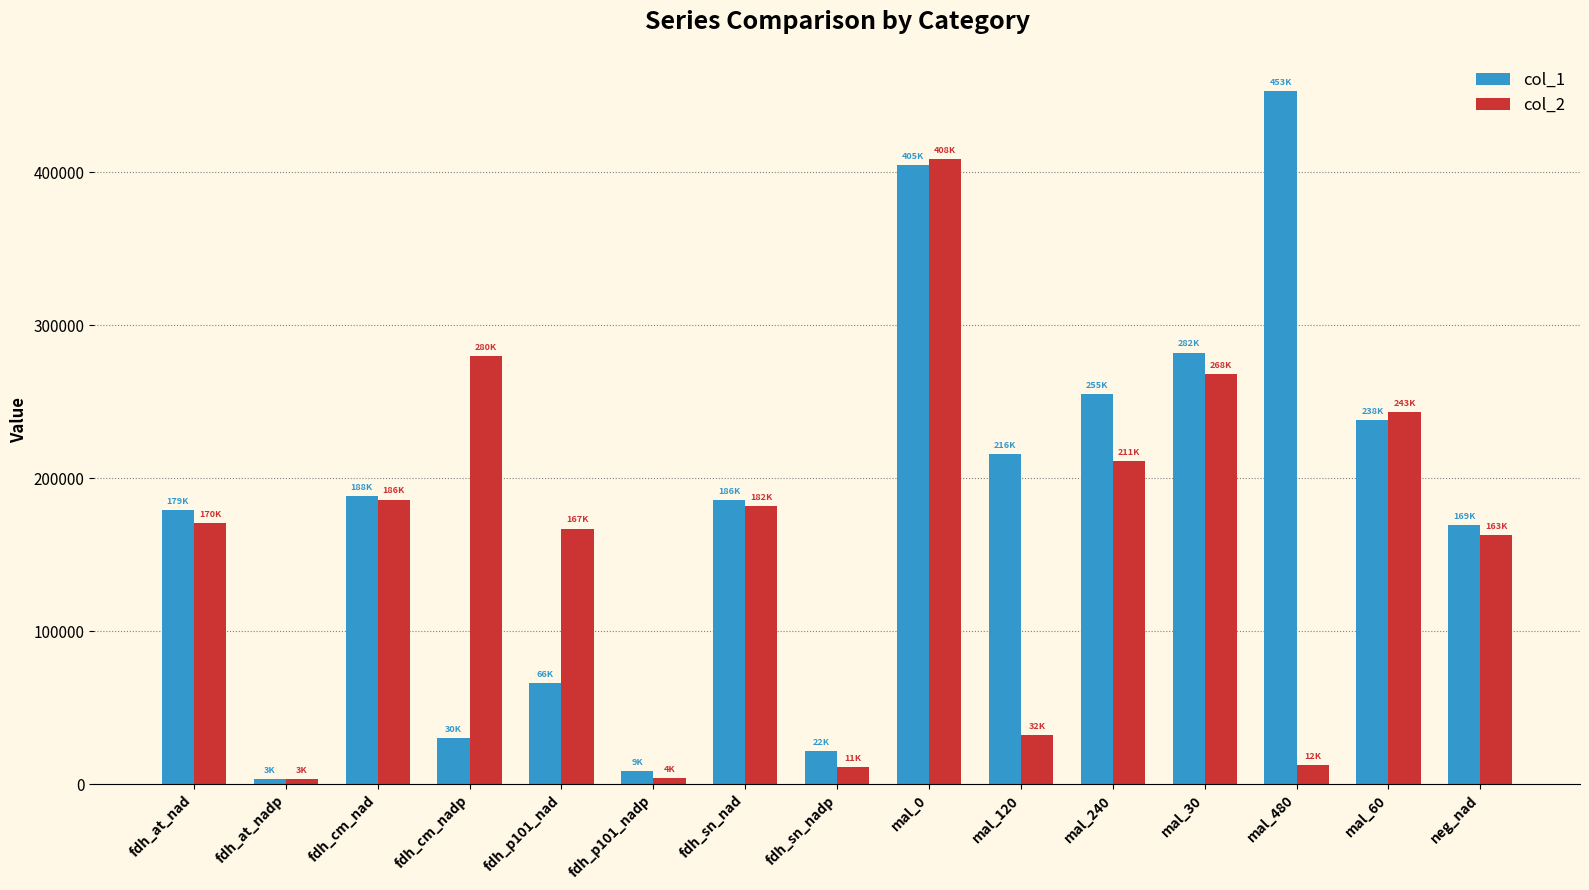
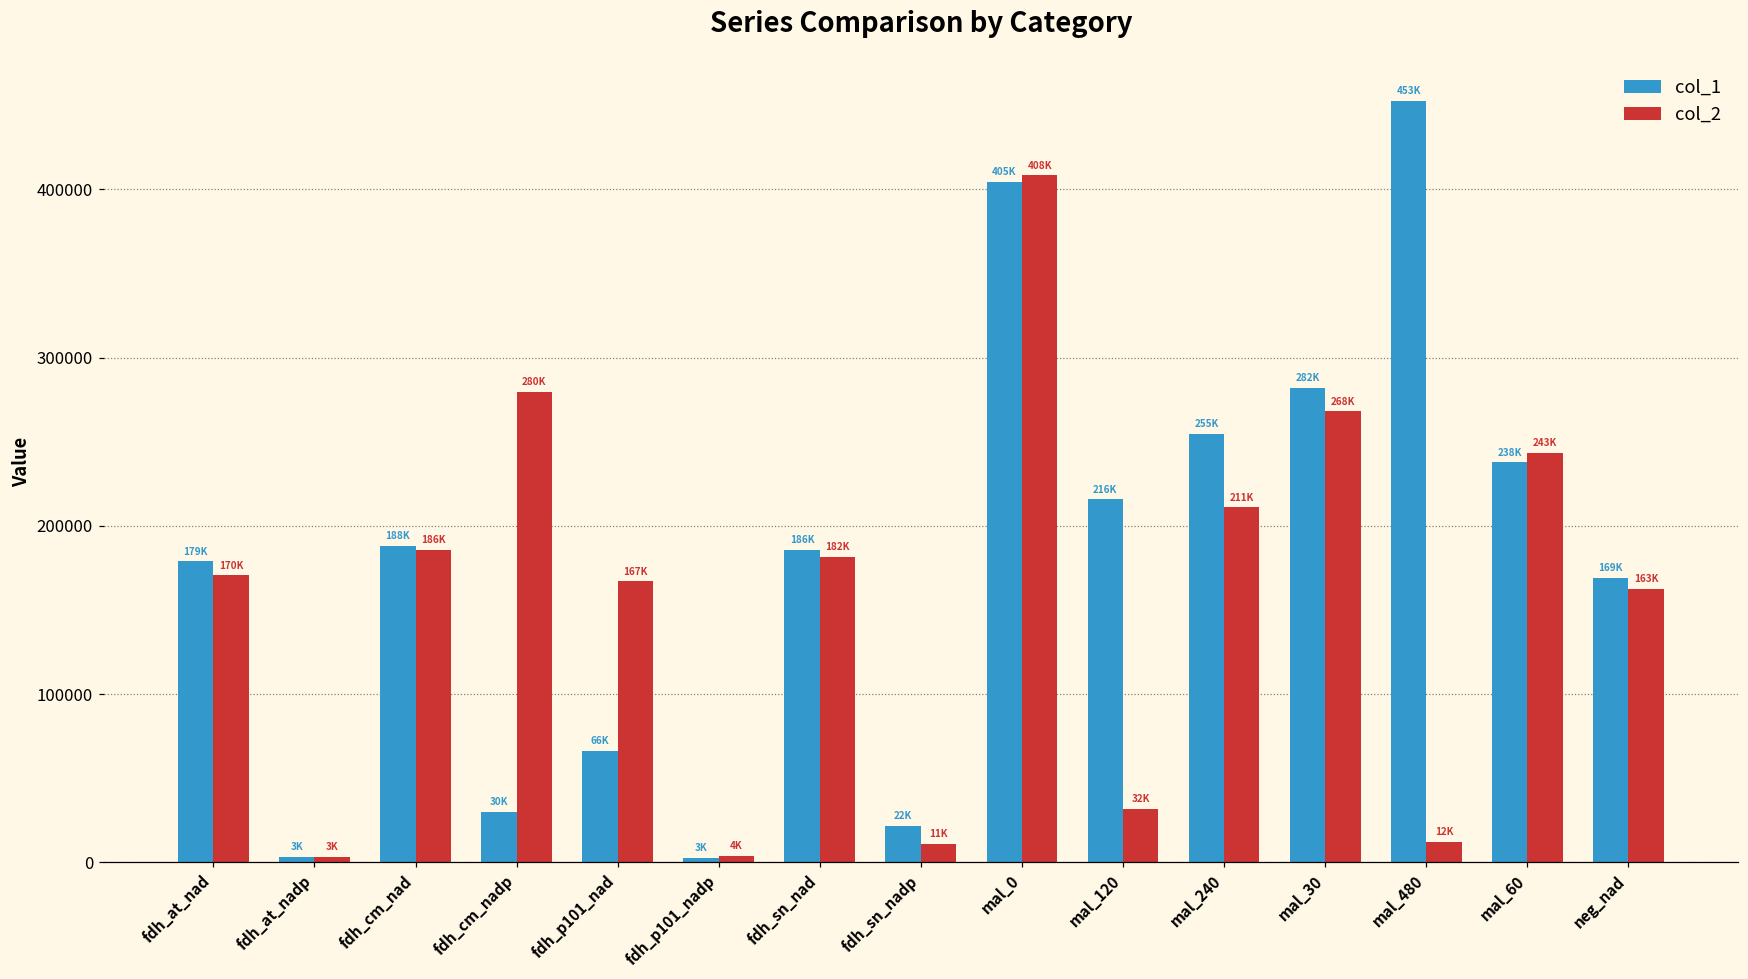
  {
    "col_1": {
      "fdh_at_nad": "179K",
      "fdh_at_nadp": "3K",
      "fdh_cm_nad": "188K",
      "fdh_cm_nadp": "30K",
      "fdh_p101_nad": "66K",
-     "fdh_p101_nadp": "9K",
+     "fdh_p101_nadp": "3K",
      "fdh_sn_nad": "186K",
      "fdh_sn_nadp": "22K",
      "mal_0": "405K",
      "mal_120": "216K",
      "mal_240": "255K",
      "mal_30": "282K",
      "mal_480": "453K",
      "mal_60": "238K",
      "neg_nad": "169K"
    },
    "col_2": {
      "fdh_at_nad": "170K",
      "fdh_at_nadp": "3K",
      "fdh_cm_nad": "186K",
      "fdh_cm_nadp": "280K",
      "fdh_p101_nad": "167K",
      "fdh_p101_nadp": "4K",
      "fdh_sn_nad": "182K",
      "fdh_sn_nadp": "11K",
      "mal_0": "408K",
      "mal_120": "32K",
      "mal_240": "211K",
      "mal_30": "268K",
      "mal_480": "12K",
      "mal_60": "243K",
      "neg_nad": "163K"
    }
  }
